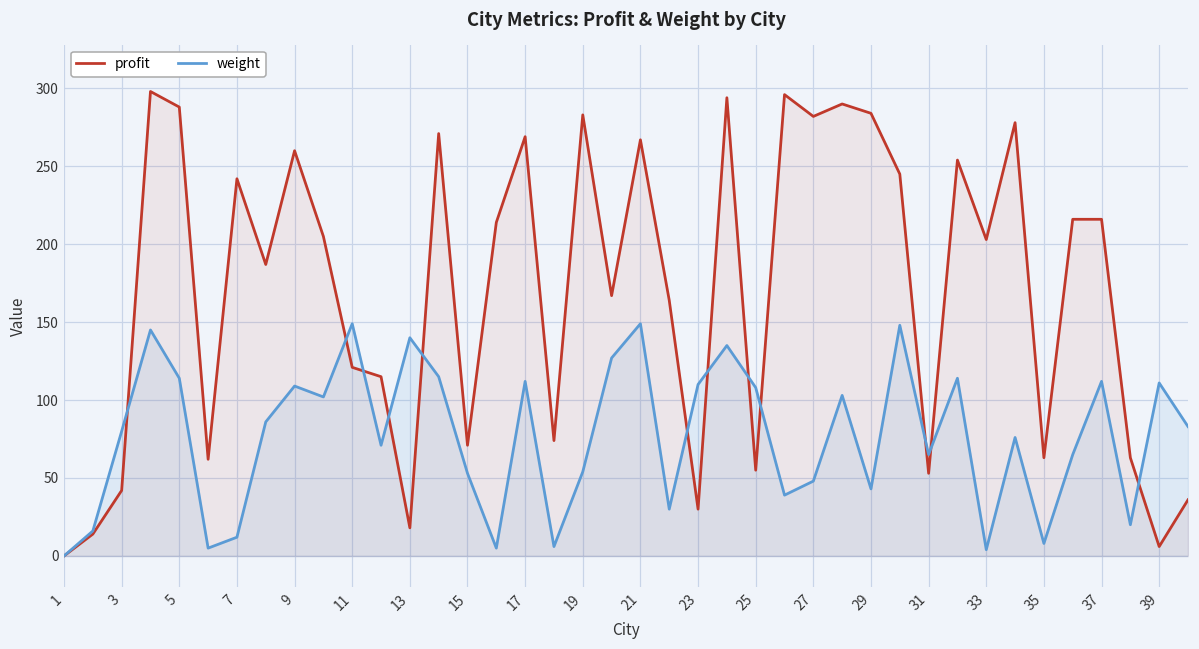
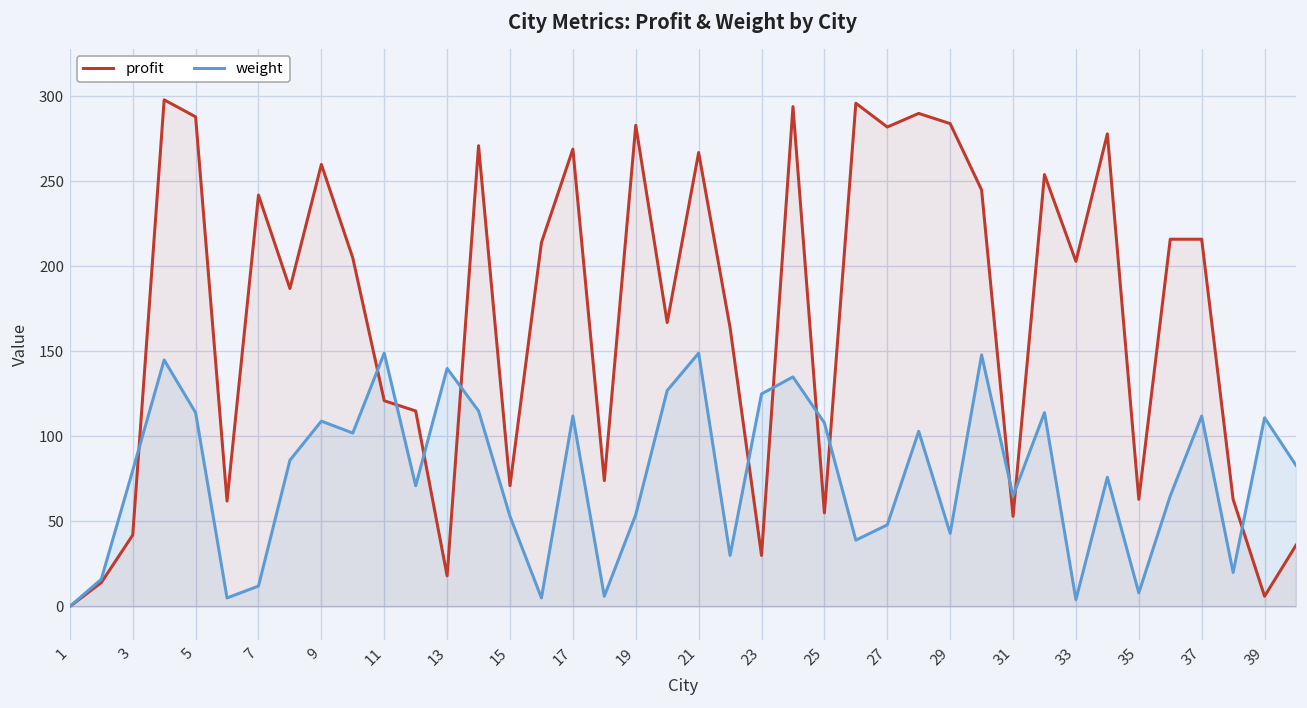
  {
    "profit": {
      "3": 42,
      "5": 288,
      "7": 242,
      "9": 260,
      "11": 121,
      "13": 18,
      "15": 71,
      "17": 269,
      "19": 283,
      "21": 267,
      "23": 30,
      "25": 55,
      "27": 282,
      "29": 284,
      "31": 53,
      "33": 203,
      "35": 63,
      "37": 216,
      "39": 6
    },
    "weight": {
      "3": 80,
      "5": 114,
      "7": 12,
      "9": 109,
      "11": 149,
      "13": 140,
      "15": 53,
      "17": 112,
      "19": 54,
      "21": 149,
-     "23": 110,
+     "23": 125,
      "25": 108,
      "27": 48,
      "29": 43,
      "31": 65,
      "33": 4,
      "35": 8,
      "37": 112,
      "39": 111
    }
  }
